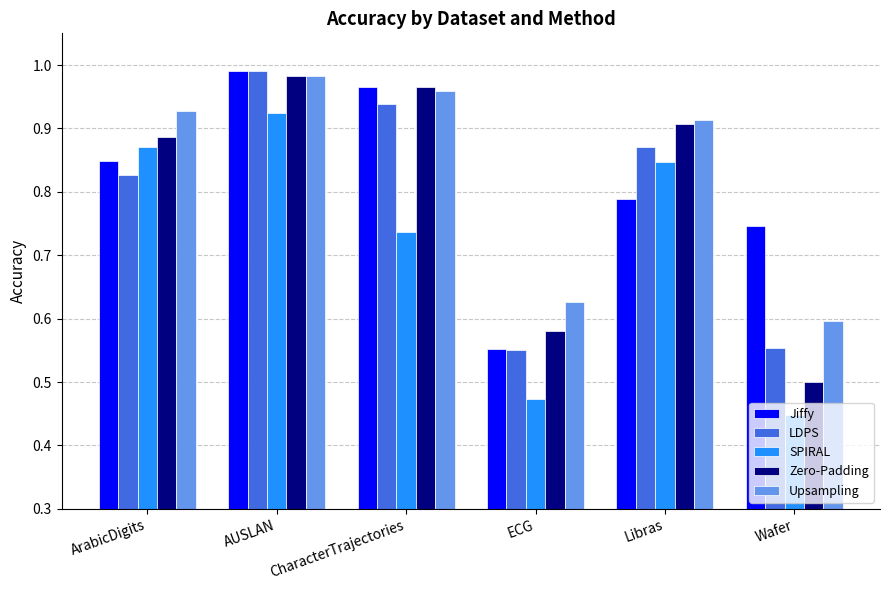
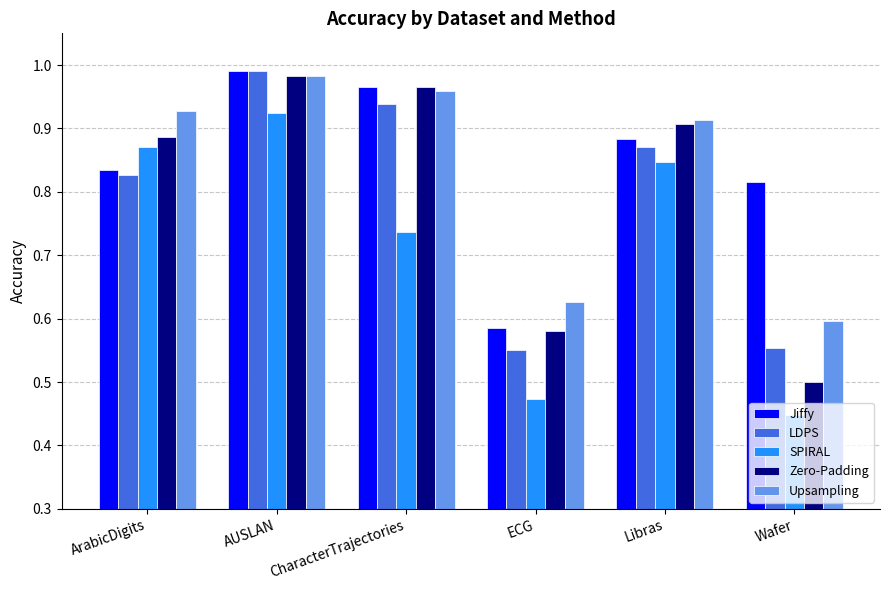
  {
    "Jiffy": {
-     "ArabicDigits": 0.85,
+     "ArabicDigits": 0.84,
      "AUSLAN": 0.99,
      "CharacterTrajectories": 0.97,
-     "ECG": 0.55,
-     "Libras": 0.79,
-     "Wafer": 0.75
+     "ECG": 0.59,
+     "Libras": 0.88,
+     "Wafer": 0.82
    },
    "SPIRAL": {
      "ArabicDigits": 0.87,
      "AUSLAN": 0.93,
      "CharacterTrajectories": 0.74,
      "ECG": 0.47,
      "Libras": 0.85
    },
    "Zero-Padding": {
      "ArabicDigits": 0.89,
      "AUSLAN": 0.98,
      "CharacterTrajectories": 0.97,
      "ECG": 0.58,
      "Libras": 0.91,
      "Wafer": 0.50
    }
  }
